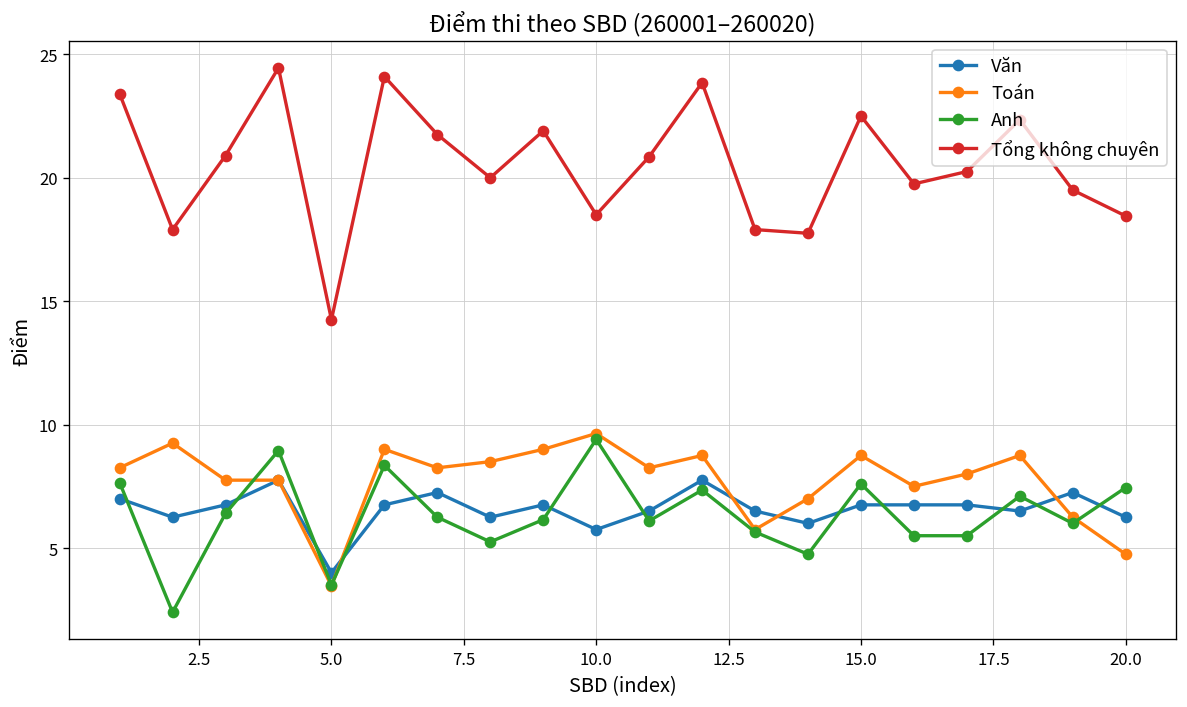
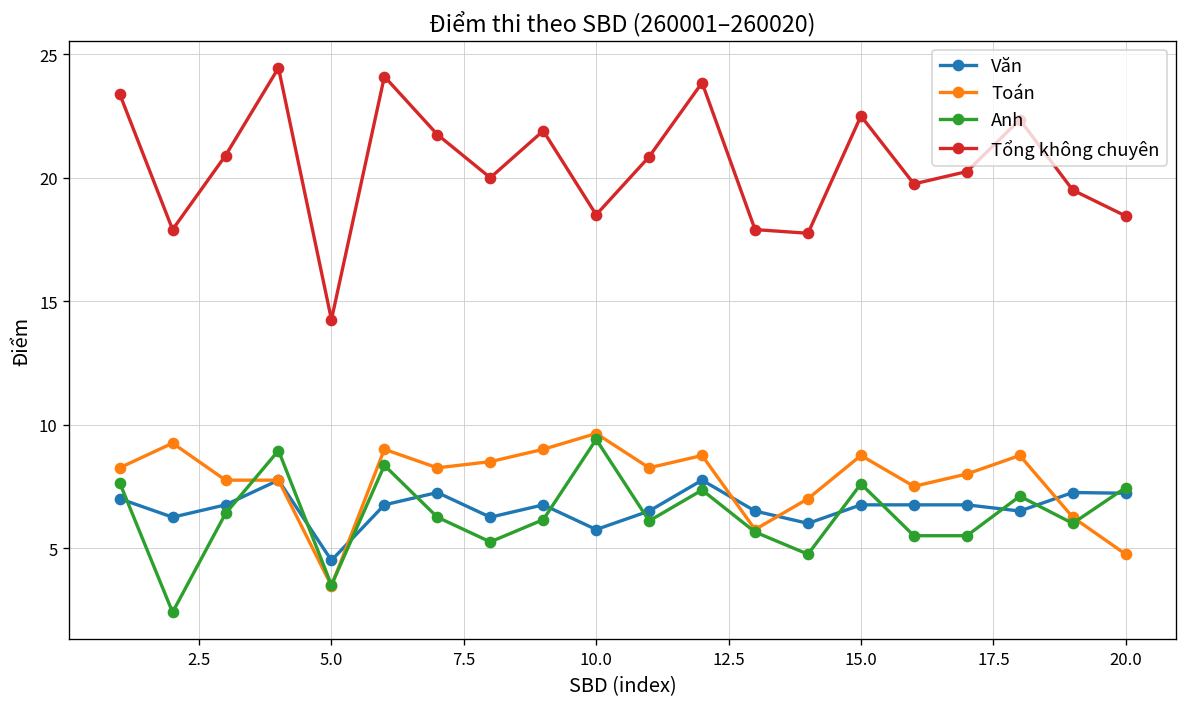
  {
    "Văn": {
-     "5.0": 4.0,
+     "5.0": 4.5,
      "10.0": 5.8,
      "15.0": 6.8,
-     "20.0": 6.3
+     "20.0": 7.2
    },
    "Toán": {
      "10.0": 9.6,
      "15.0": 8.8,
      "20.0": 4.8
    },
    "Anh": {
      "10.0": 9.4,
      "15.0": 7.6,
      "20.0": 7.5
    },
    "Tổng không chuyên": {
      "5.0": 14.3,
      "10.0": 18.5,
      "15.0": 22.5,
      "20.0": 18.5
    }
  }
